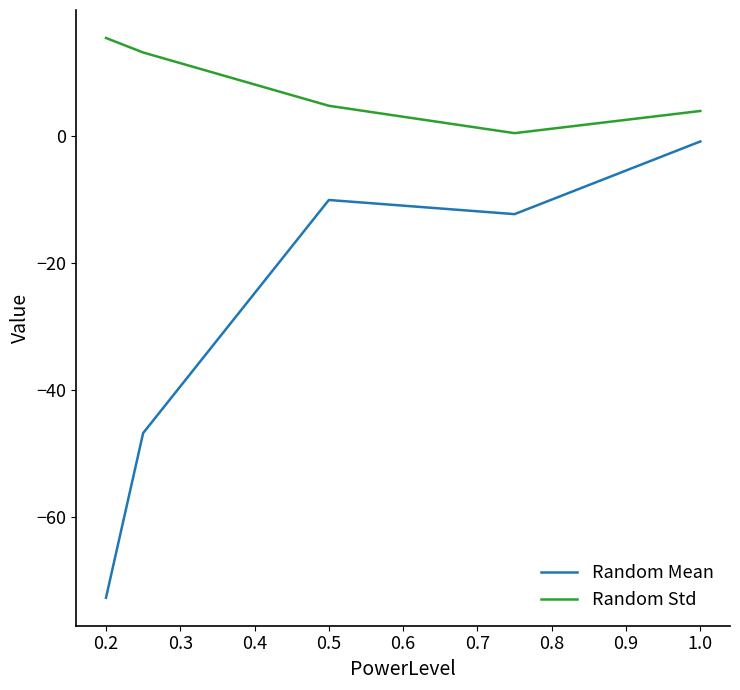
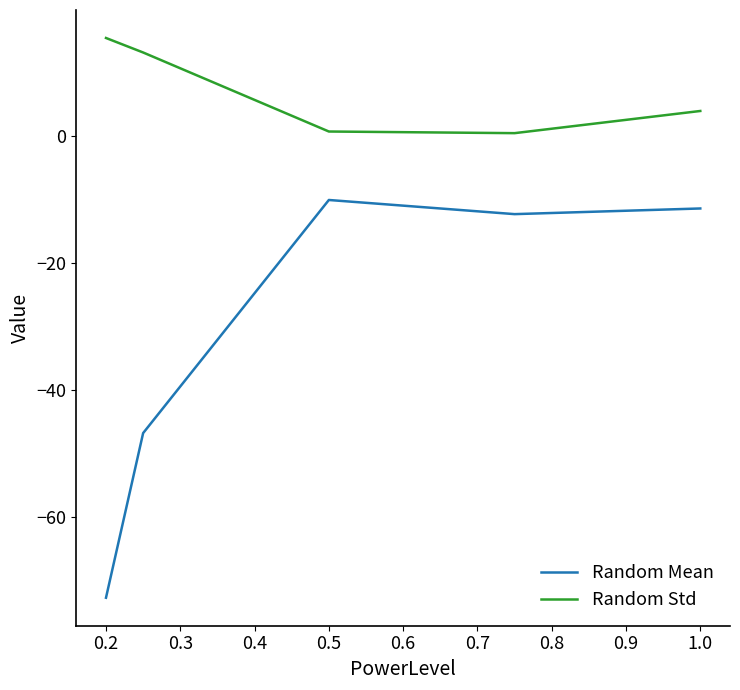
  {
    "Random Mean": {
      "0.2": -73,
      "0.5": -10,
-     "1.0": -1
+     "1.0": -11
    },
    "Random Std": {
      "0.2": 15,
-     "0.5": 5,
+     "0.5": 1,
      "1.0": 4
    }
  }
